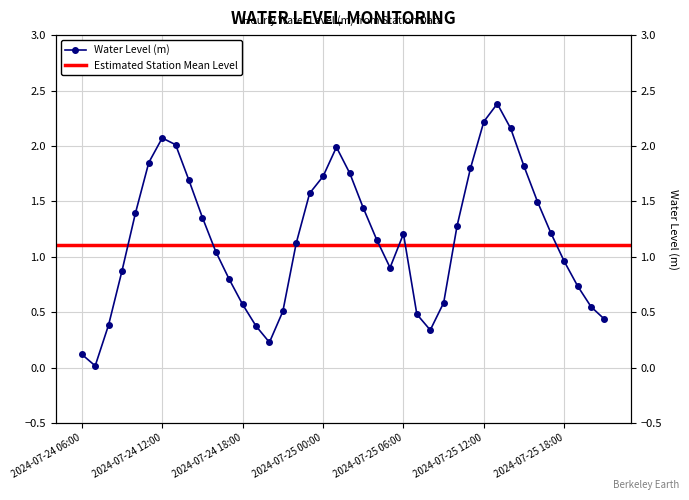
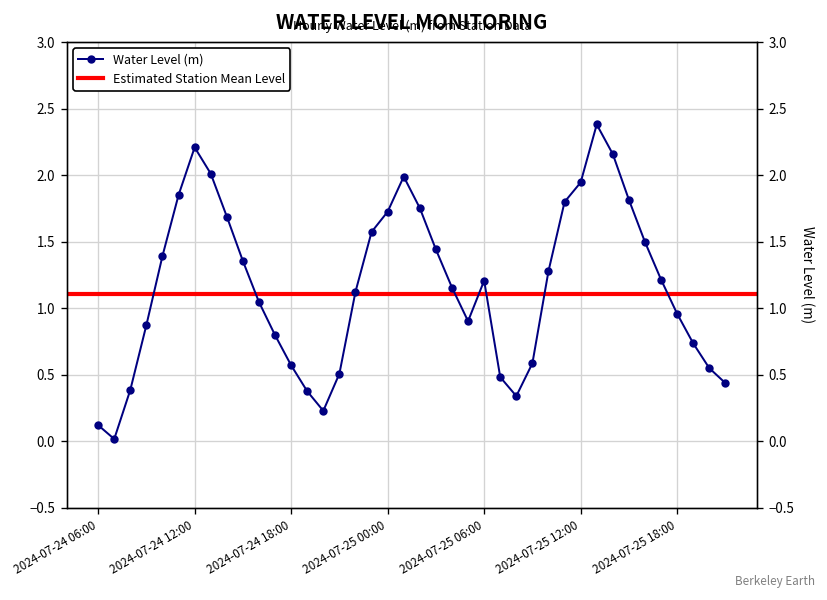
  {
    "2024-07-24 06:00": 0.12,
-   "2024-07-24 12:00": 2.07,
+   "2024-07-24 12:00": 2.21,
    "2024-07-24 18:00": 0.57,
    "2024-07-25 00:00": 1.73,
    "2024-07-25 06:00": 1.21,
-   "2024-07-25 12:00": 2.22,
+   "2024-07-25 12:00": 1.95,
    "2024-07-25 18:00": 0.96
  }
